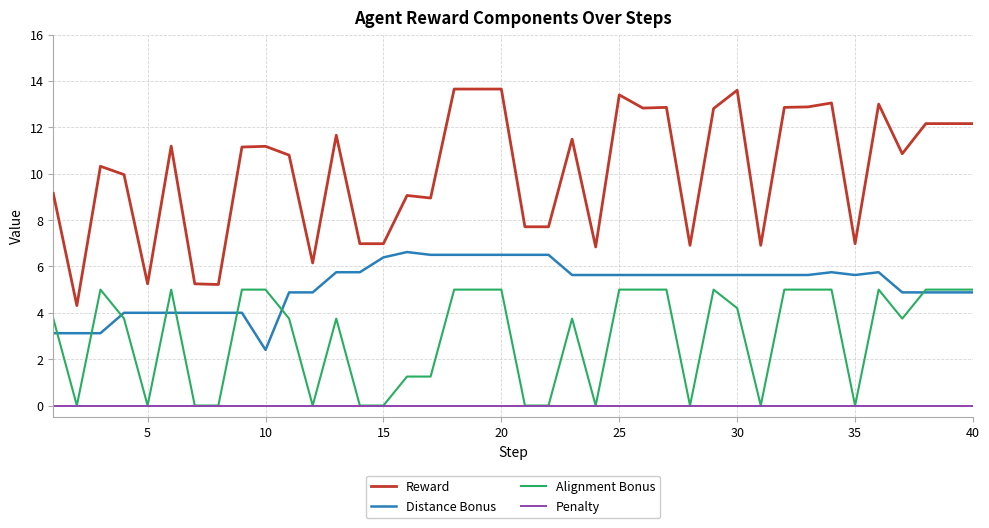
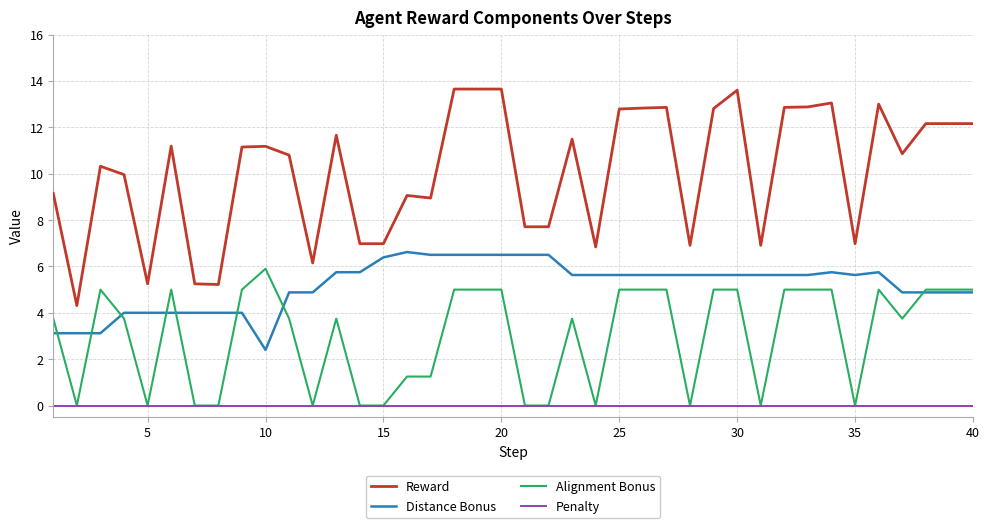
  {
    "Reward": {
      "5": 5.3,
      "10": 11.2,
      "15": 7.0,
      "20": 13.7,
-     "25": 13.4,
+     "25": 12.8,
      "30": 13.6,
      "35": 7.0,
      "40": 12.2
    },
    "Distance Bonus": {
      "5": 4.0,
      "10": 2.4,
      "15": 6.4,
      "20": 6.5,
      "25": 5.6,
      "30": 5.6,
      "35": 5.6,
      "40": 4.9
    },
    "Alignment Bonus": {
-     "10": 5.0,
+     "10": 5.9,
      "20": 5.0,
      "25": 5.0,
-     "30": 4.2,
+     "30": 5.0,
      "40": 5.0
    },
    "Penalty": {
      "10": 0.0,
      "20": 0.0,
      "25": 0.0,
      "30": 0.0,
      "40": 0.0
    }
  }
